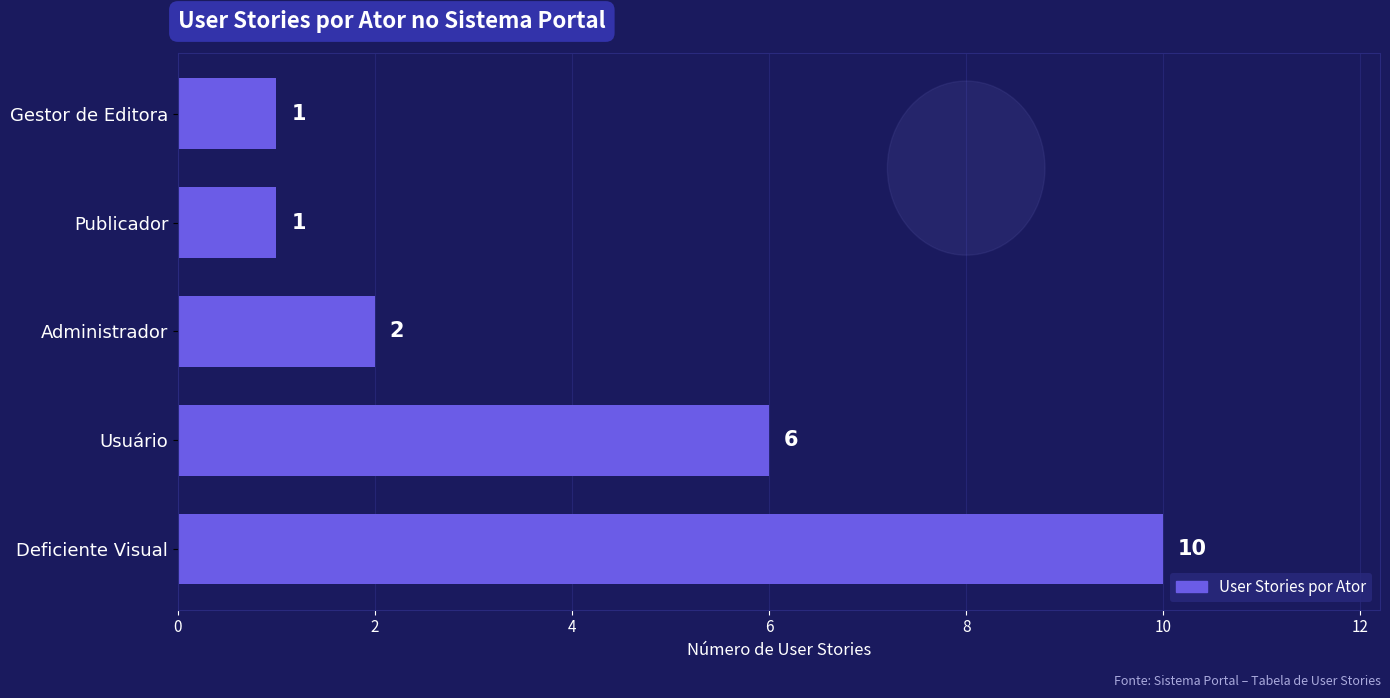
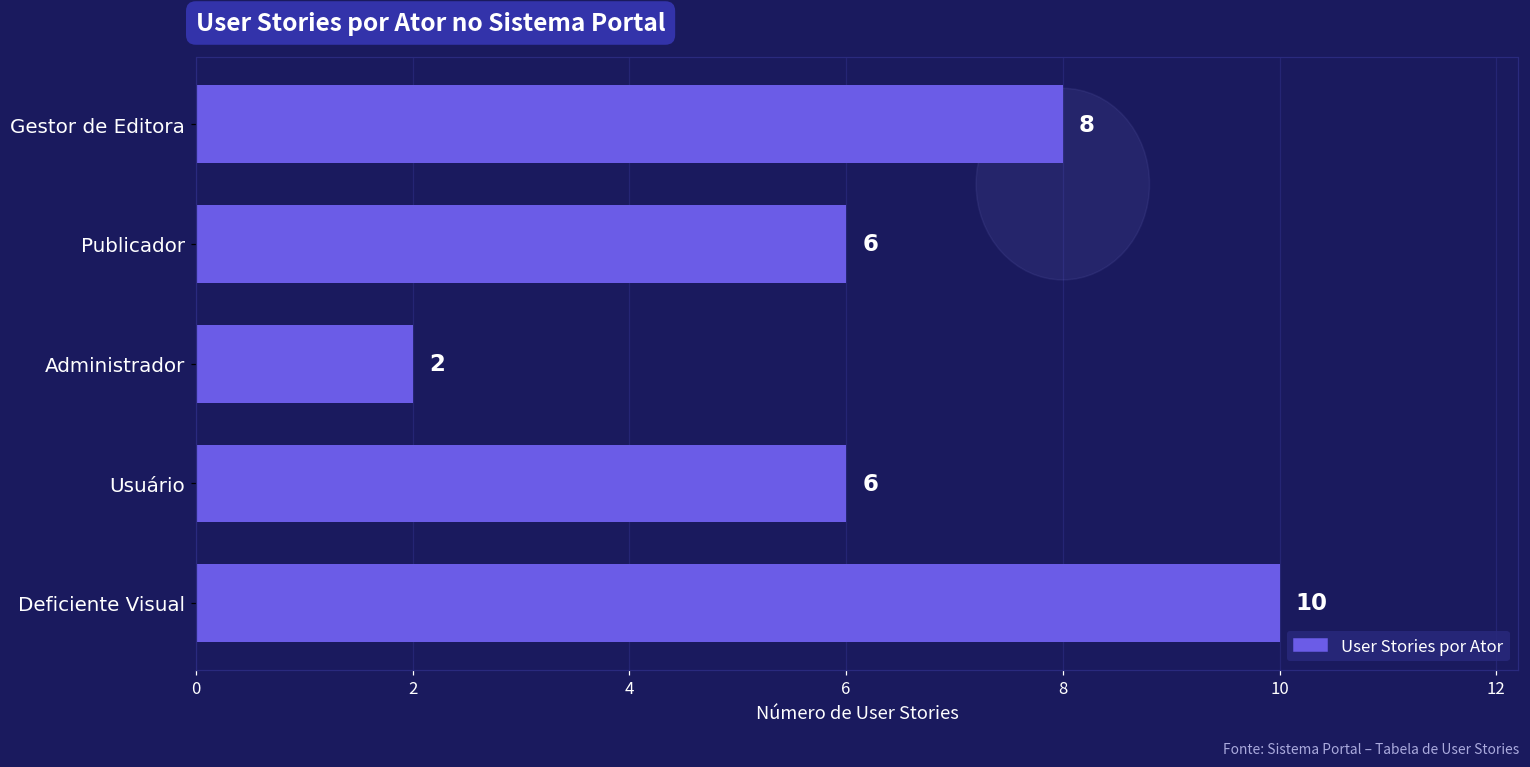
  {
-   "Gestor de Editora": 1,
-   "Publicador": 1,
+   "Gestor de Editora": 8,
+   "Publicador": 6,
    "Administrador": 2,
    "Usuário": 6,
    "Deficiente Visual": 10
  }
